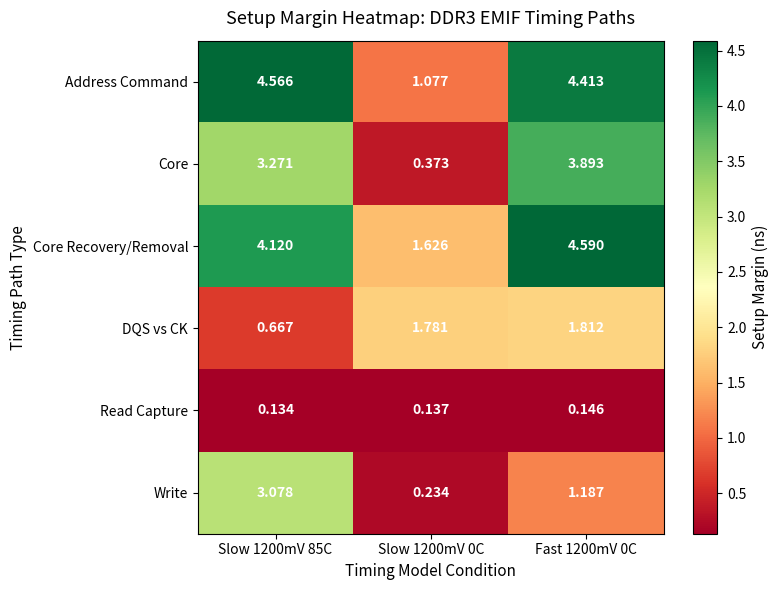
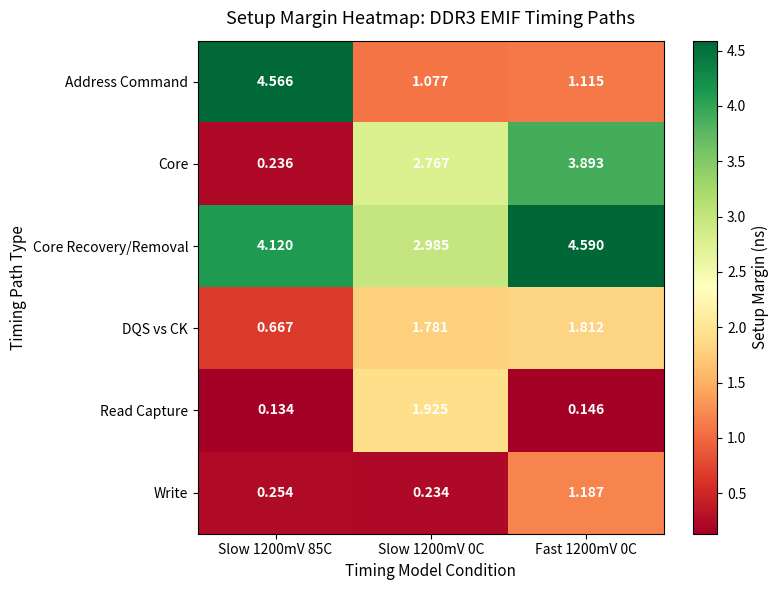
  {
    "Address Command": {
      "Slow 1200mV 85C": 4.566,
      "Slow 1200mV 0C": 1.077,
-     "Fast 1200mV 0C": 4.413
+     "Fast 1200mV 0C": 1.115
    },
    "Core": {
-     "Slow 1200mV 85C": 3.271,
-     "Slow 1200mV 0C": 0.373,
+     "Slow 1200mV 85C": 0.236,
+     "Slow 1200mV 0C": 2.767,
      "Fast 1200mV 0C": 3.893
    },
    "Core Recovery/Removal": {
      "Slow 1200mV 85C": 4.120,
-     "Slow 1200mV 0C": 1.626,
+     "Slow 1200mV 0C": 2.985,
      "Fast 1200mV 0C": 4.590
    },
    "DQS vs CK": {
      "Slow 1200mV 85C": 0.667,
      "Slow 1200mV 0C": 1.781,
      "Fast 1200mV 0C": 1.812
    },
    "Read Capture": {
      "Slow 1200mV 85C": 0.134,
-     "Slow 1200mV 0C": 0.137,
+     "Slow 1200mV 0C": 1.925,
      "Fast 1200mV 0C": 0.146
    },
    "Write": {
-     "Slow 1200mV 85C": 3.078,
+     "Slow 1200mV 85C": 0.254,
      "Slow 1200mV 0C": 0.234,
      "Fast 1200mV 0C": 1.187
    }
  }
